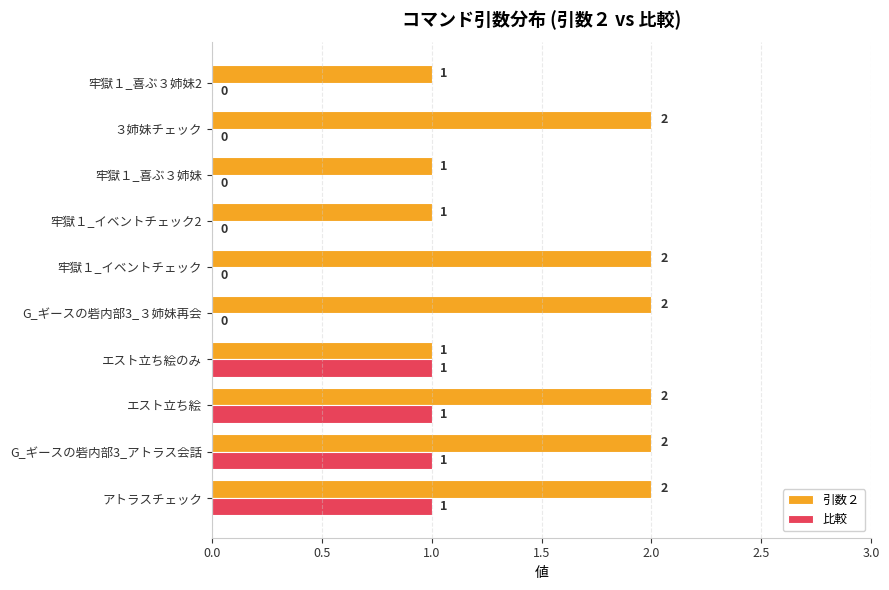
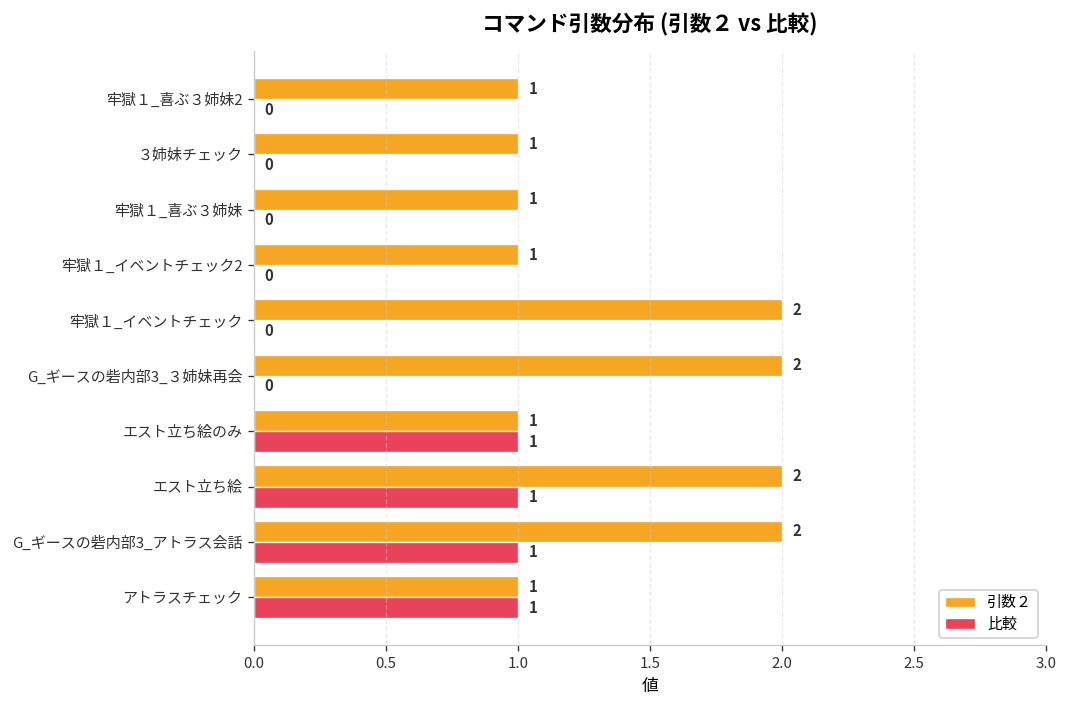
  {
    "引数２": {
      "牢獄１_喜ぶ３姉妹2": 1,
-     "３姉妹チェック": 2,
+     "３姉妹チェック": 1,
      "牢獄１_喜ぶ３姉妹": 1,
      "牢獄１_イベントチェック2": 1,
      "牢獄１_イベントチェック": 2,
      "G_ギースの砦内部3_３姉妹再会": 2,
      "エスト立ち絵のみ": 1,
      "エスト立ち絵": 2,
      "G_ギースの砦内部3_アトラス会話": 2,
-     "アトラスチェック": 2
+     "アトラスチェック": 1
    },
    "比較": {
      "牢獄１_喜ぶ３姉妹2": 0,
      "３姉妹チェック": 0,
      "牢獄１_喜ぶ３姉妹": 0,
      "牢獄１_イベントチェック2": 0,
      "牢獄１_イベントチェック": 0,
      "G_ギースの砦内部3_３姉妹再会": 0,
      "エスト立ち絵のみ": 1,
      "エスト立ち絵": 1,
      "G_ギースの砦内部3_アトラス会話": 1,
      "アトラスチェック": 1
    }
  }
